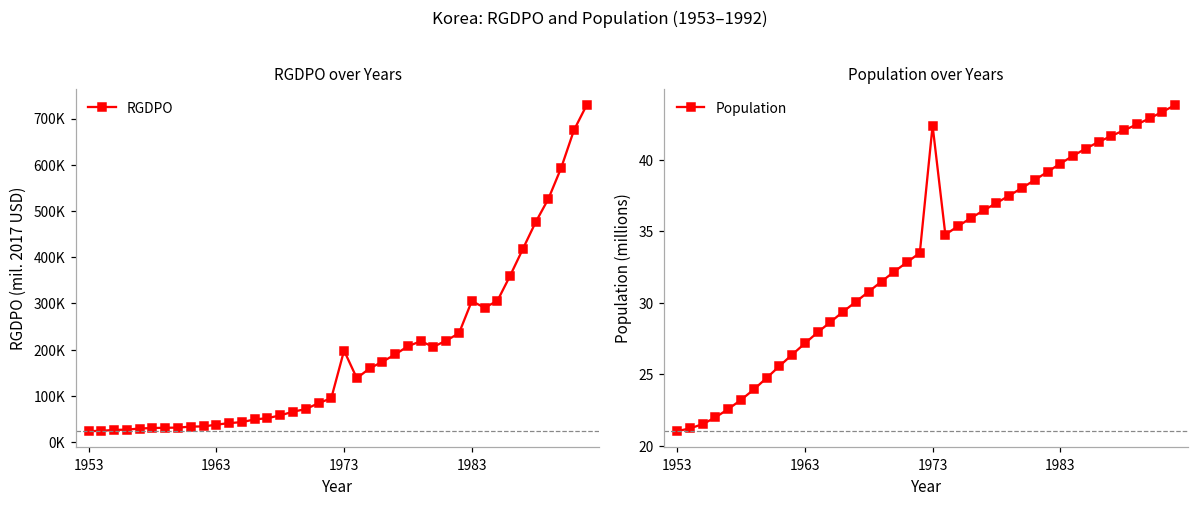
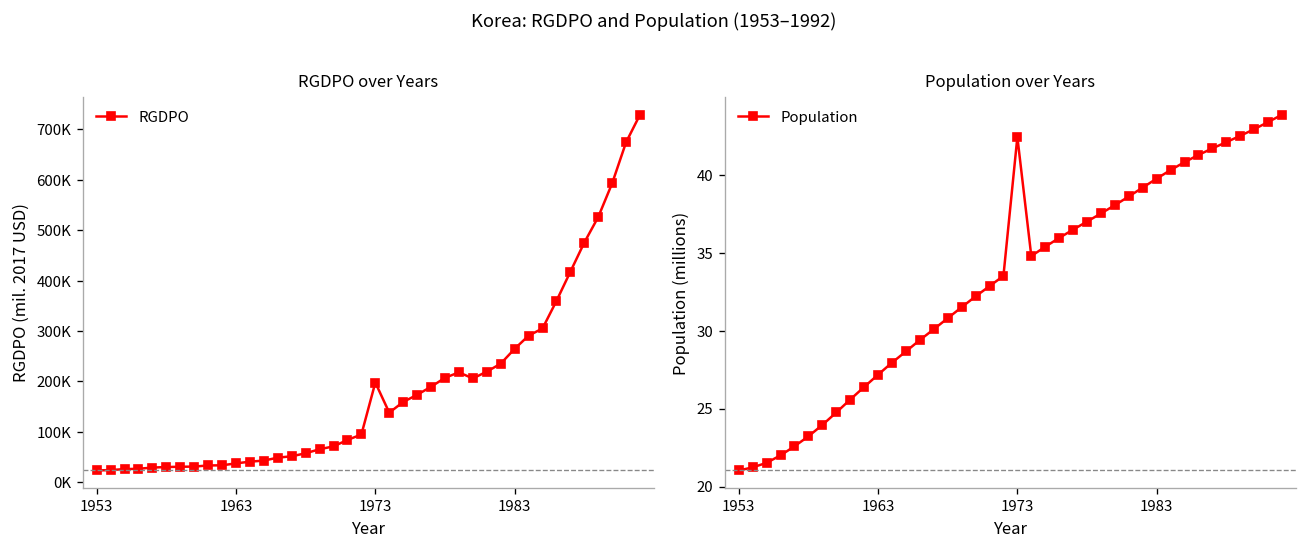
  {
    "RGDPO over Years": {
      "1953": 20000,
      "1963": 40000,
      "1973": 200000,
-     "1983": 300000
+     "1983": 260000
    },
    "Population over Years": {
      "1953": 21.0,
      "1963": 27.2,
      "1973": 42.4,
      "1983": 39.7
    }
  }
